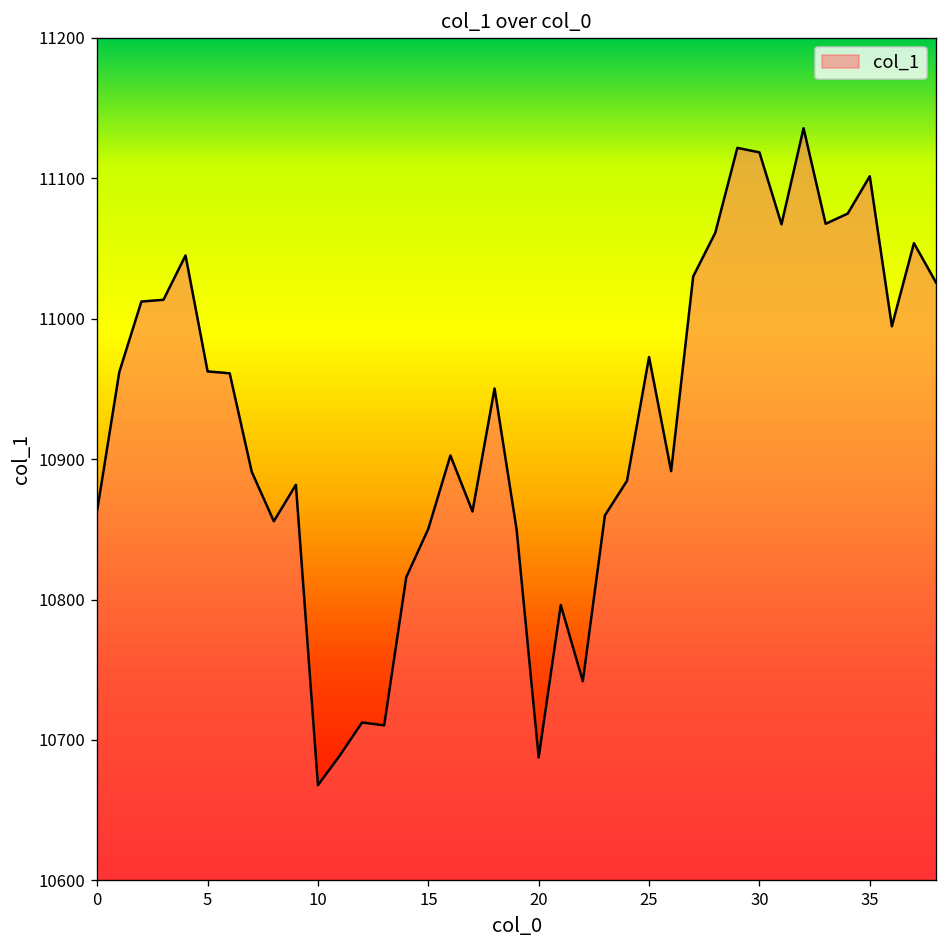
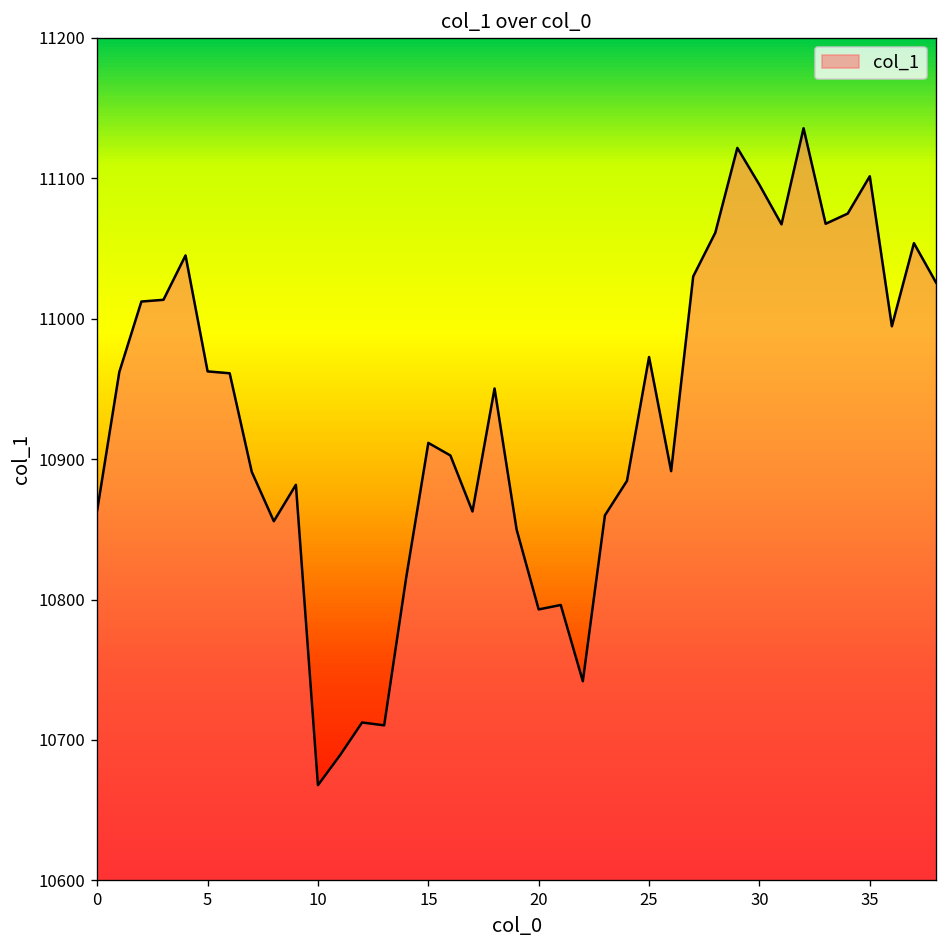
  {
    "0": 10864,
    "5": 10962,
    "10": 10668,
-   "15": 10850,
-   "20": 10688,
+   "15": 10911,
+   "20": 10793,
    "25": 10973,
-   "30": 11118,
+   "30": 11095,
    "35": 11101
  }
